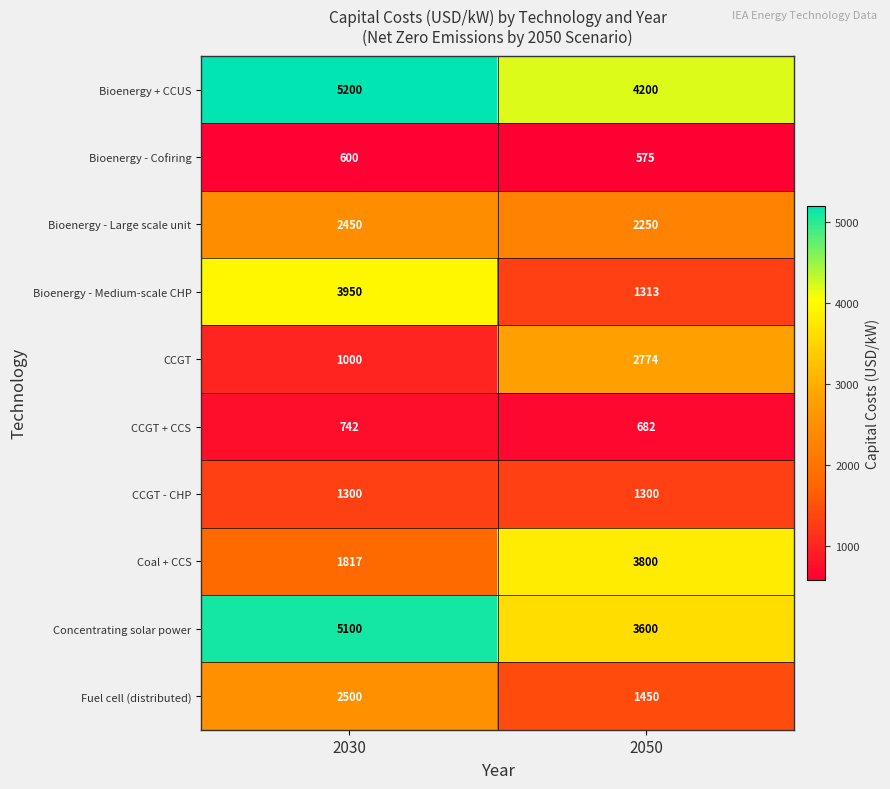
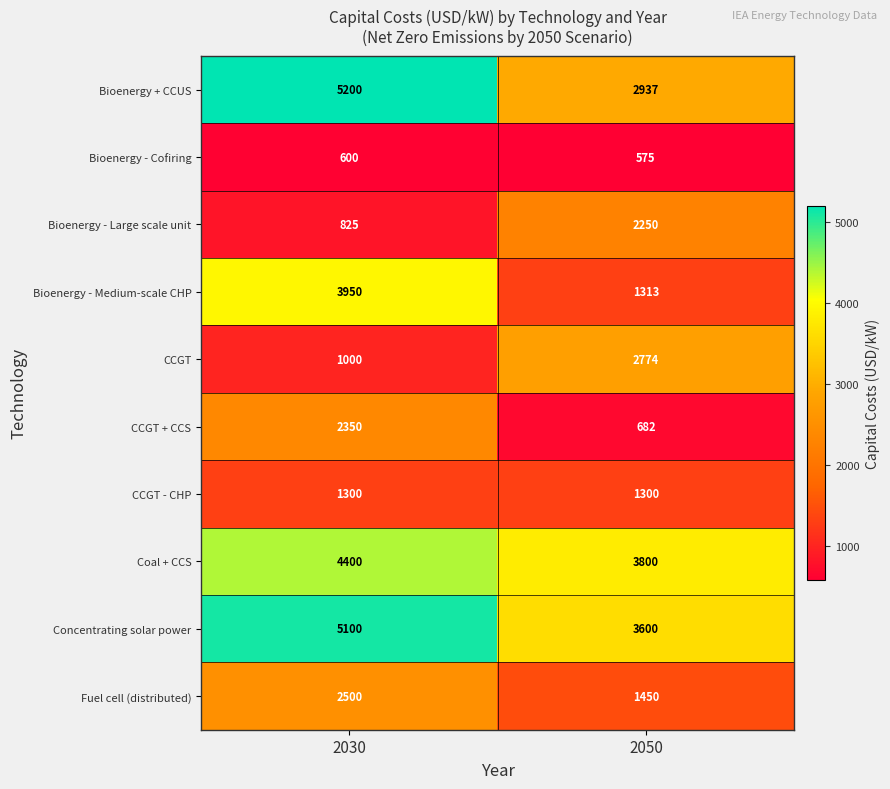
  {
    "Bioenergy + CCUS": {
      "2030": 5200,
-     "2050": 4200
+     "2050": 2937
    },
    "Bioenergy - Cofiring": {
      "2030": 600,
      "2050": 575
    },
    "Bioenergy - Large scale unit": {
-     "2030": 2450,
+     "2030": 825,
      "2050": 2250
    },
    "Bioenergy - Medium-scale CHP": {
      "2030": 3950,
      "2050": 1313
    },
    "CCGT": {
      "2030": 1000,
      "2050": 2774
    },
    "CCGT + CCS": {
-     "2030": 742,
+     "2030": 2350,
      "2050": 682
    },
    "CCGT - CHP": {
      "2030": 1300,
      "2050": 1300
    },
    "Coal + CCS": {
-     "2030": 1817,
+     "2030": 4400,
      "2050": 3800
    },
    "Concentrating solar power": {
      "2030": 5100,
      "2050": 3600
    },
    "Fuel cell (distributed)": {
      "2030": 2500,
      "2050": 1450
    }
  }
